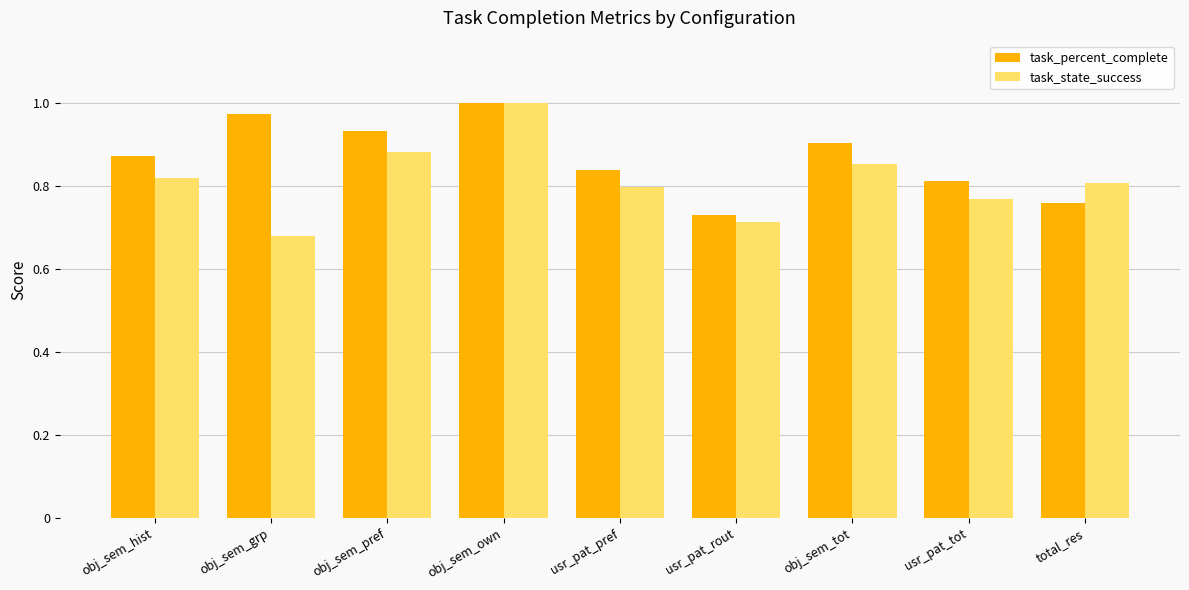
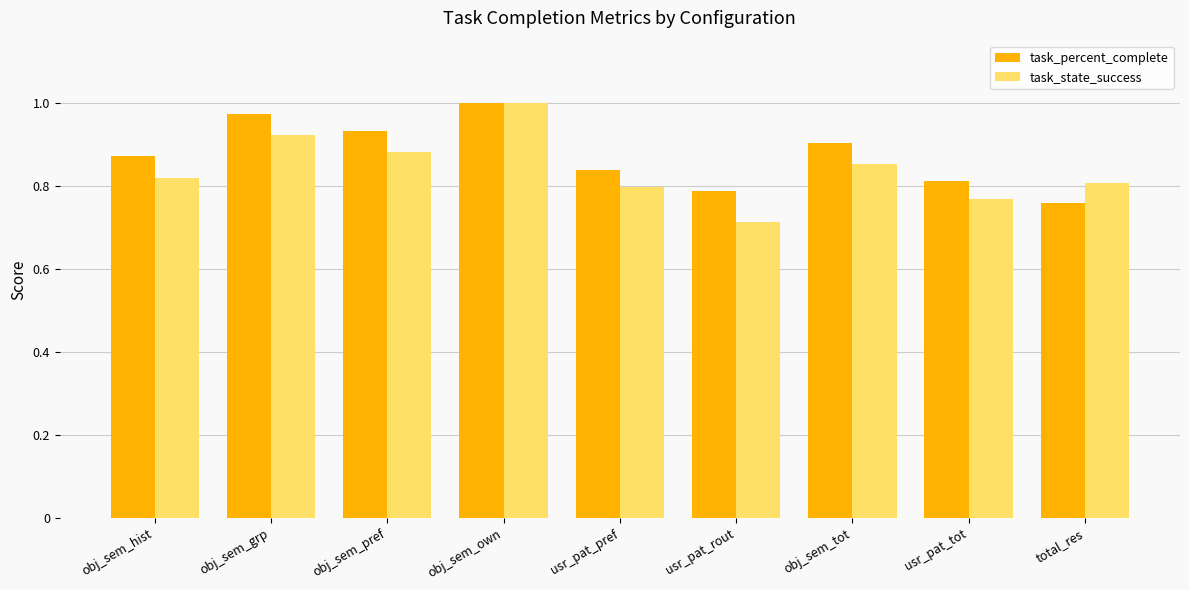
  {
    "task_percent_complete": {
      "obj_sem_hist": 0.87,
      "obj_sem_grp": 0.97,
      "obj_sem_pref": 0.93,
      "obj_sem_own": 1.00,
      "usr_pat_pref": 0.84,
-     "usr_pat_rout": 0.73,
+     "usr_pat_rout": 0.79,
      "obj_sem_tot": 0.90,
      "usr_pat_tot": 0.81,
      "total_res": 0.76
    },
    "task_state_success": {
      "obj_sem_hist": 0.82,
-     "obj_sem_grp": 0.68,
+     "obj_sem_grp": 0.92,
      "obj_sem_pref": 0.88,
      "obj_sem_own": 1.00,
      "usr_pat_pref": 0.80,
      "usr_pat_rout": 0.71,
      "obj_sem_tot": 0.85,
      "usr_pat_tot": 0.77,
      "total_res": 0.81
    }
  }
